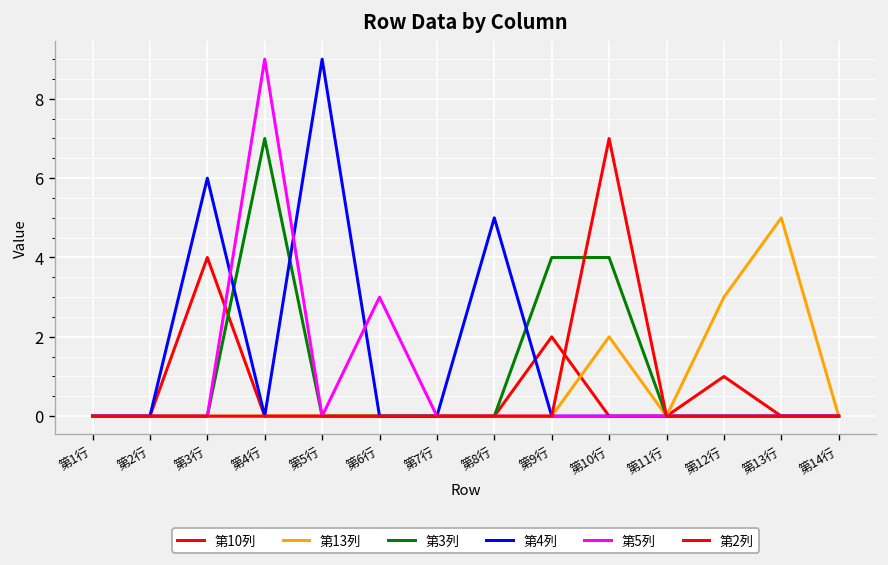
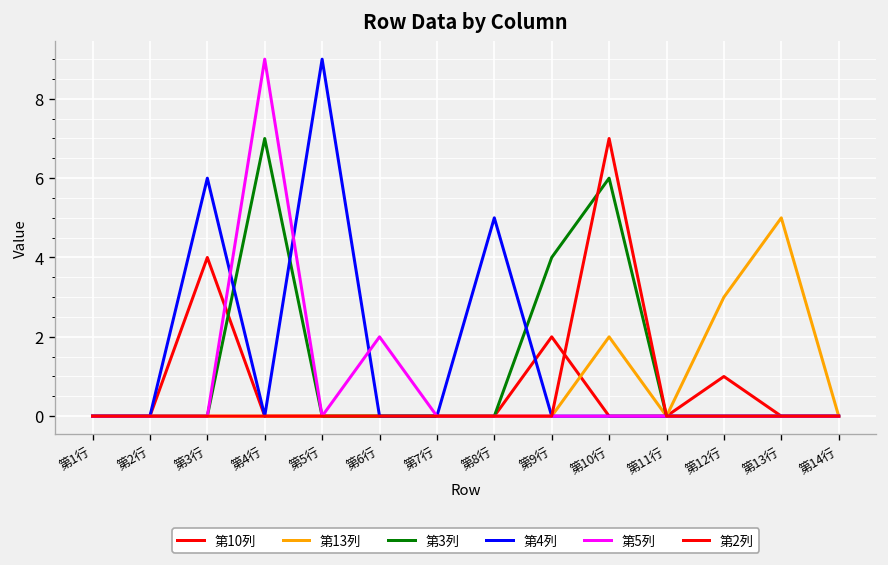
  {
    "第13列": {
      "第10行": 2,
      "第12行": 3,
      "第13行": 5
    },
    "第3列": {
      "第4行": 7,
      "第9行": 4,
-     "第10行": 4
+     "第10行": 6
    },
    "第4列": {
      "第3行": 6,
      "第5行": 9,
      "第8行": 5
    },
    "第5列": {
      "第4行": 9,
-     "第6行": 3
+     "第6行": 2
    }
  }
